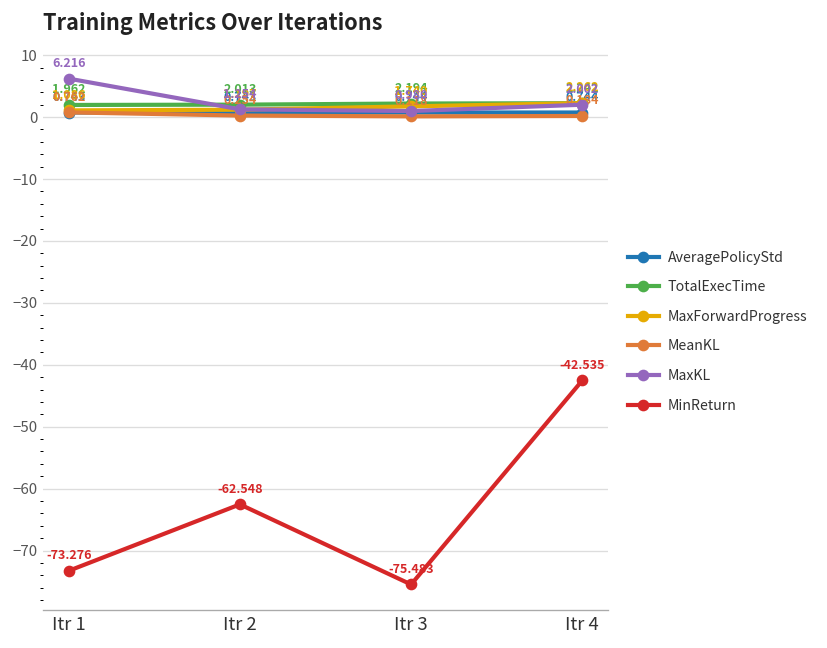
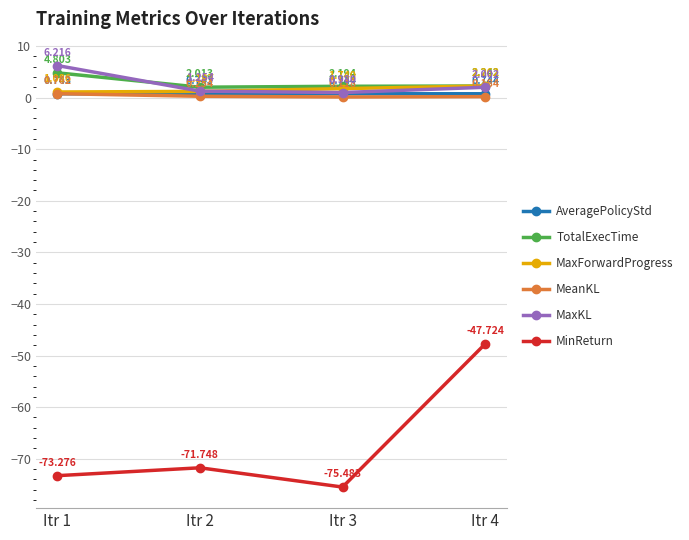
  {
    "TotalExecTime": {
-     "Itr 1": 1.962
+     "Itr 1": 4.803
    },
    "MaxKL": {
      "Itr 1": 6.216
    },
    "MinReturn": {
      "Itr 1": -73.276,
-     "Itr 2": -62.548,
+     "Itr 2": -71.748,
      "Itr 3": -75.483,
-     "Itr 4": -42.535
+     "Itr 4": -47.724
    }
  }
